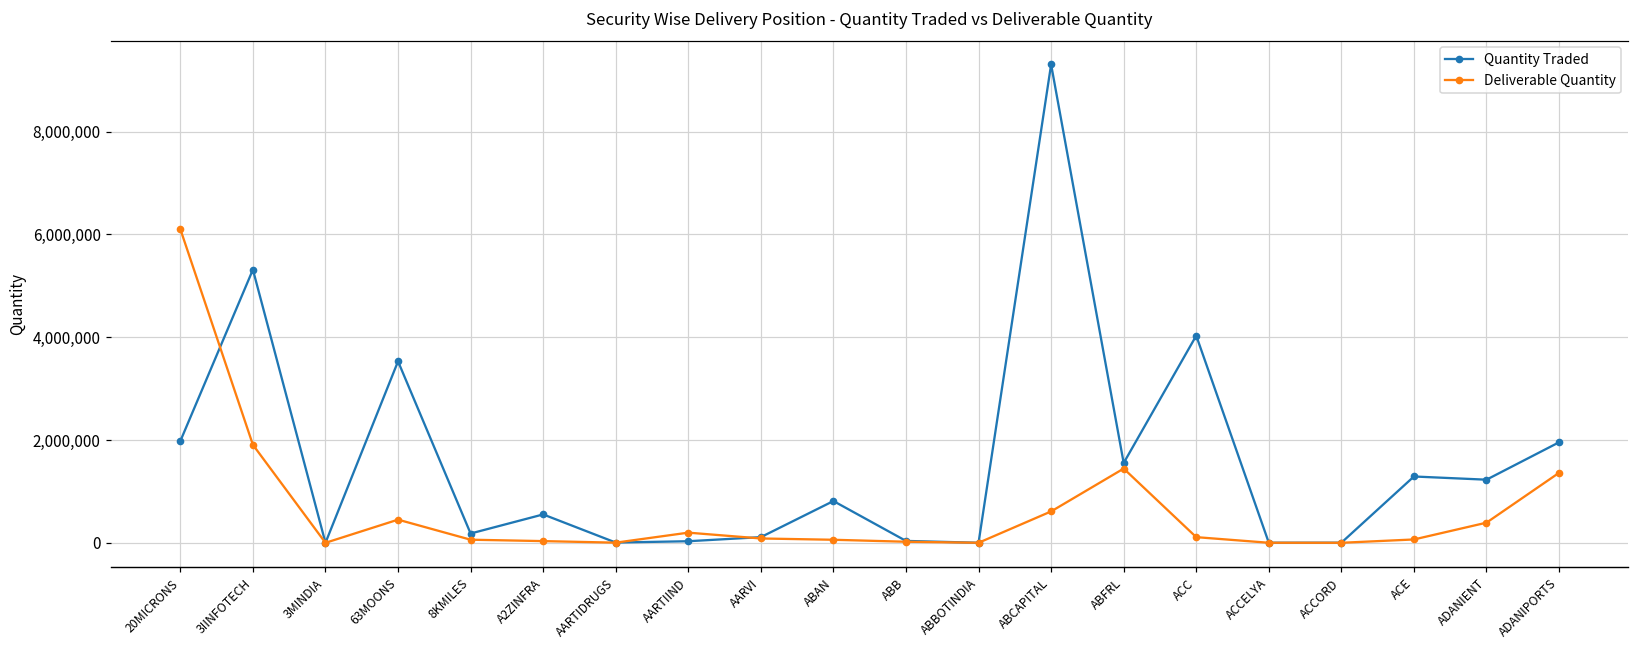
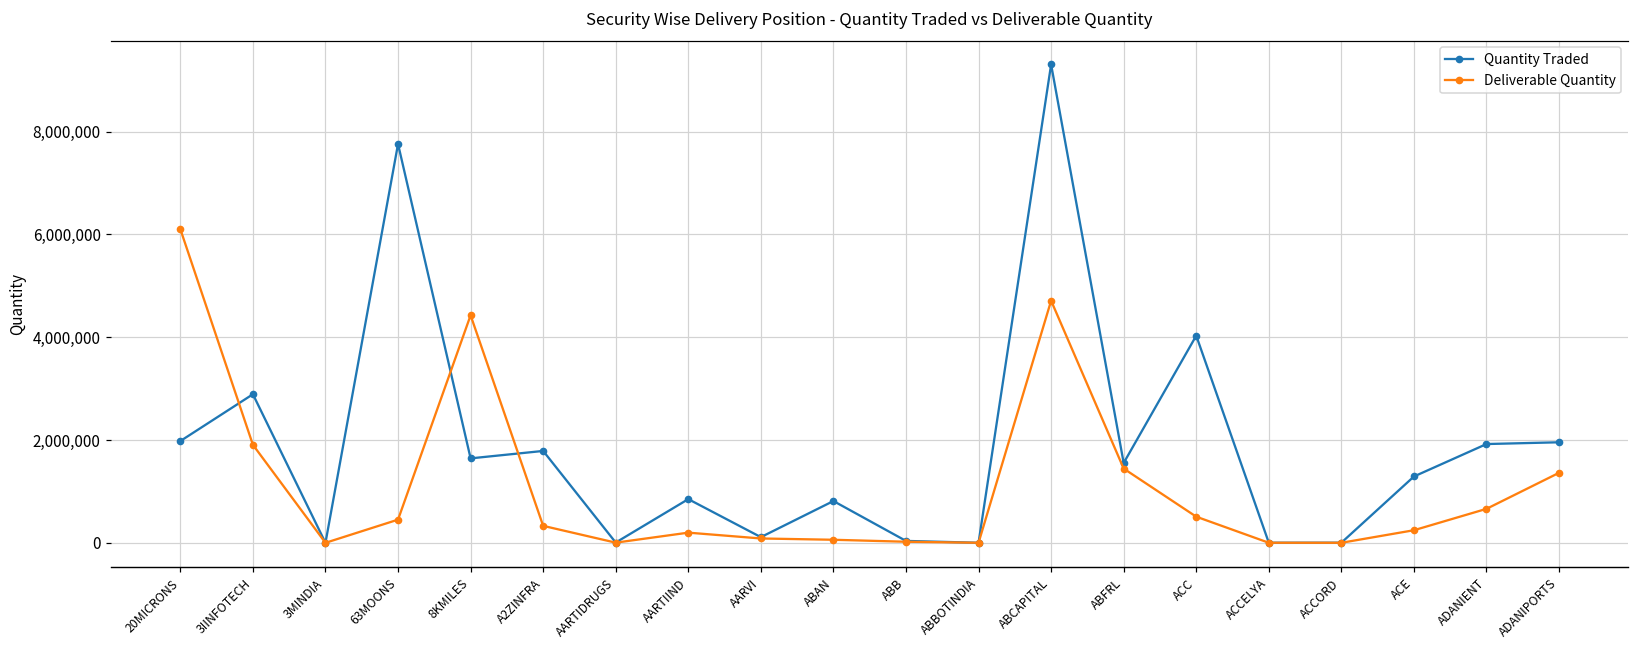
  {
    "Quantity Traded": {
      "20MICRONS": "2,000,000",
-     "3IINFOTECH": "5,300,000",
-     "63MOONS": "3,500,000",
-     "8KMILES": "200,000",
-     "A2ZINFRA": "600,000",
-     "AARTIIND": "0",
+     "3IINFOTECH": "2,900,000",
+     "63MOONS": "7,800,000",
+     "8KMILES": "1,600,000",
+     "A2ZINFRA": "1,800,000",
+     "AARTIIND": "900,000",
      "ABAN": "800,000",
      "ABCAPITAL": "9,300,000",
      "ABFRL": "1,600,000",
      "ACC": "4,000,000",
      "ACE": "1,300,000",
-     "ADANIENT": "1,200,000",
+     "ADANIENT": "1,900,000",
      "ADANIPORTS": "2,000,000"
    },
    "Deliverable Quantity": {
      "20MICRONS": "6,100,000",
      "3IINFOTECH": "1,900,000",
      "63MOONS": "500,000",
-     "8KMILES": "100,000",
-     "A2ZINFRA": "0",
+     "8KMILES": "4,400,000",
+     "A2ZINFRA": "300,000",
      "AARTIIND": "200,000",
      "ABAN": "100,000",
-     "ABCAPITAL": "600,000",
+     "ABCAPITAL": "4,700,000",
      "ABFRL": "1,400,000",
-     "ACC": "100,000",
-     "ACE": "100,000",
-     "ADANIENT": "400,000",
+     "ACC": "500,000",
+     "ACE": "200,000",
+     "ADANIENT": "700,000",
      "ADANIPORTS": "1,400,000"
    }
  }
